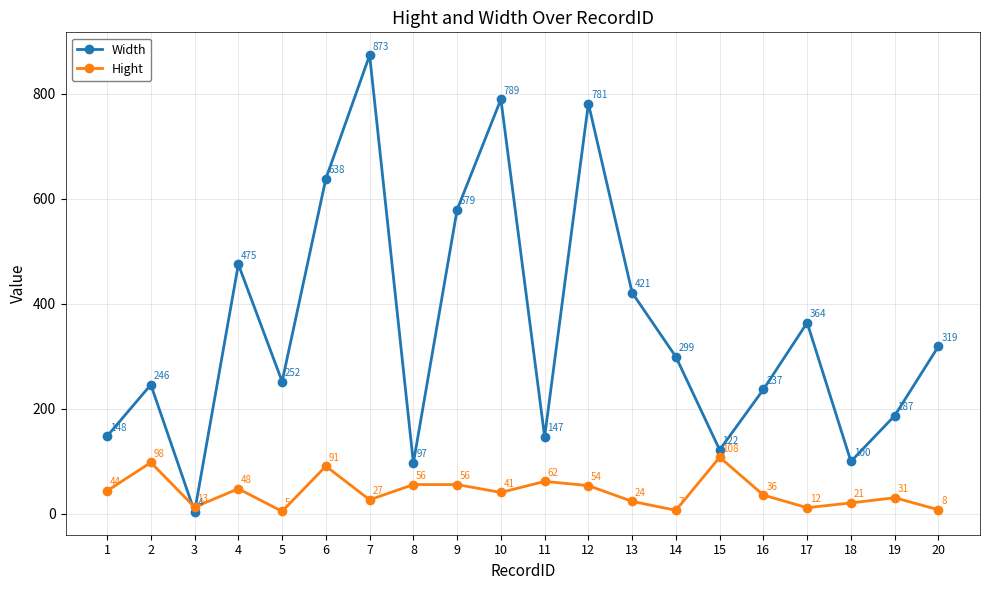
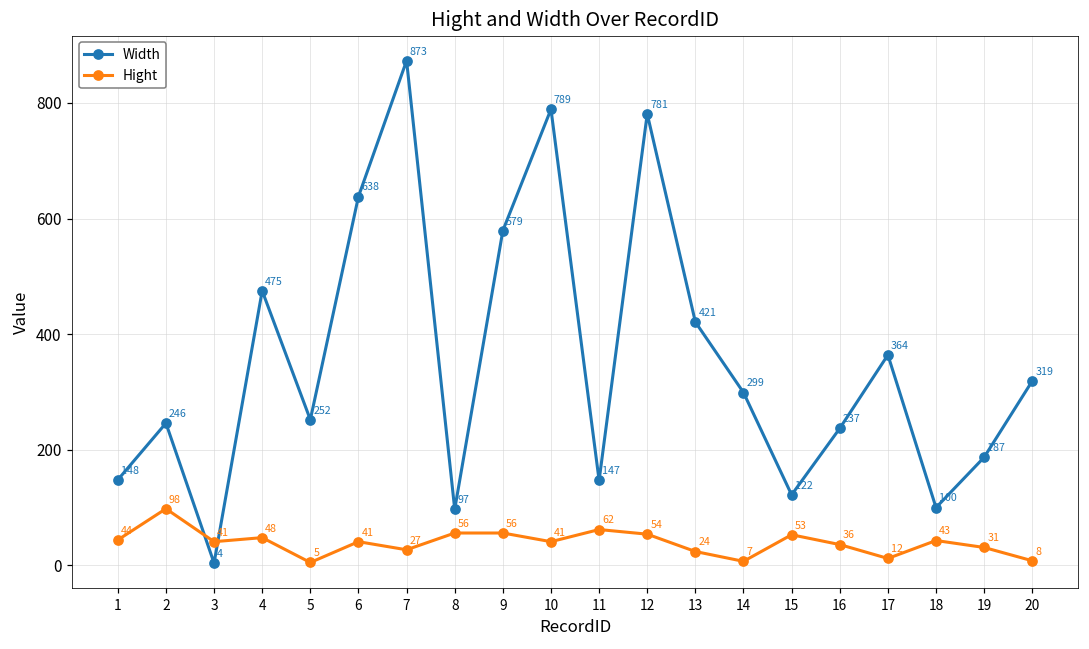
  {
    "Width": {
      "1": 148,
      "2": 246,
      "4": 475,
      "5": 252,
      "6": 638,
      "7": 873,
      "8": 97,
      "9": 579,
      "10": 789,
      "11": 147,
      "12": 781,
      "13": 421,
      "14": 299,
      "16": 237,
      "17": 364,
      "18": 100,
      "19": 187,
      "20": 319
    },
    "Hight": {
      "1": 44,
      "2": 98,
-     "3": 13,
+     "3": 41,
      "4": 48,
      "5": 5,
-     "6": 91,
+     "6": 41,
      "7": 27,
      "8": 56,
      "9": 56,
      "10": 41,
      "11": 62,
      "12": 54,
      "13": 24,
      "14": 7,
-     "15": 108,
+     "15": 53,
      "16": 36,
      "17": 12,
-     "18": 21,
+     "18": 43,
      "19": 31,
      "20": 8
    }
  }
